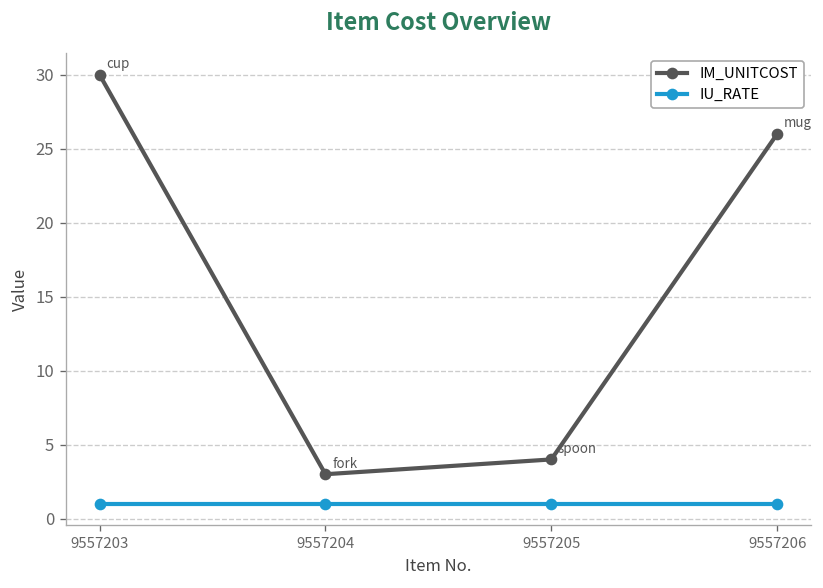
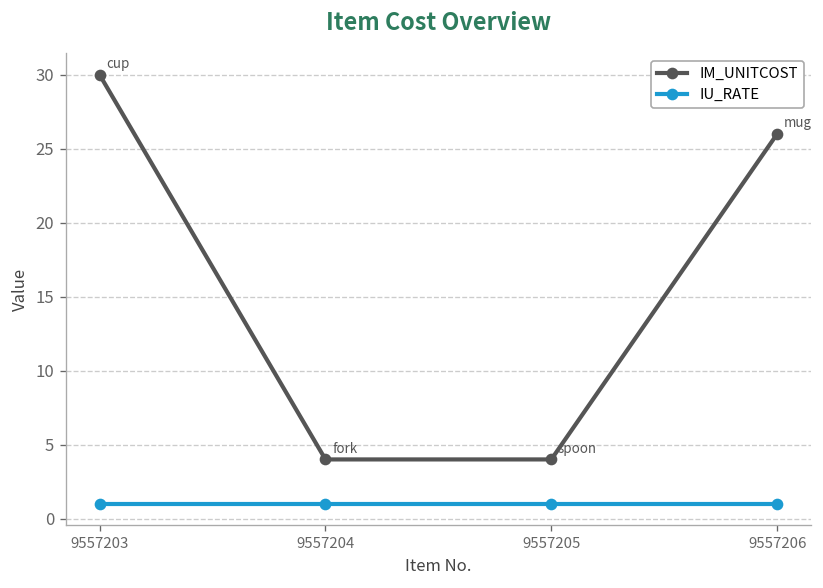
  {
    "IM_UNITCOST": {
      "9557203": 30,
-     "9557204": 3,
+     "9557204": 4,
      "9557205": 4,
      "9557206": 26
    },
    "IU_RATE": {
      "9557203": 1,
      "9557204": 1,
      "9557205": 1,
      "9557206": 1
    }
  }
